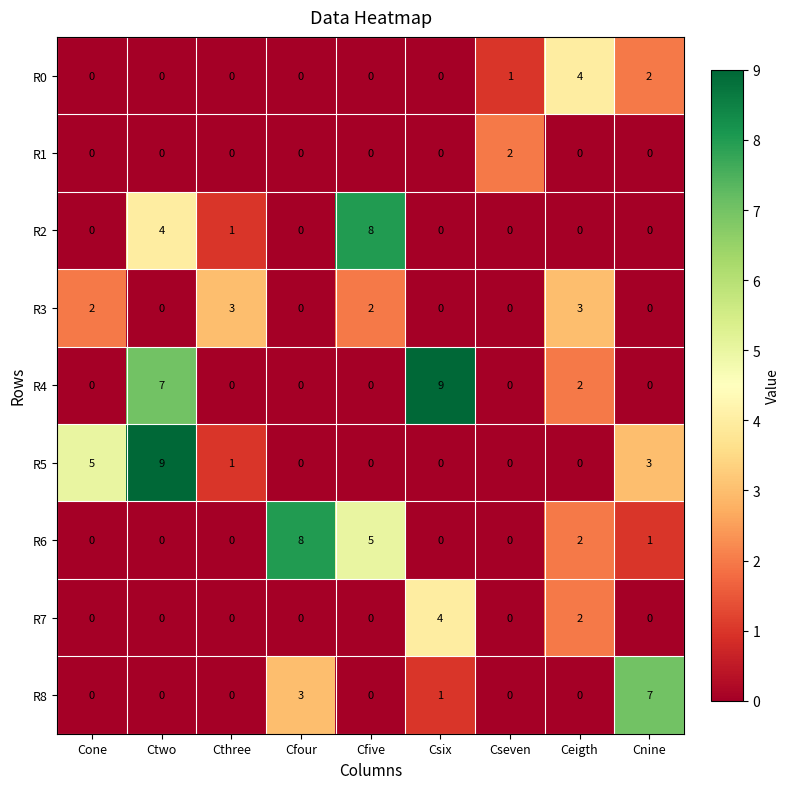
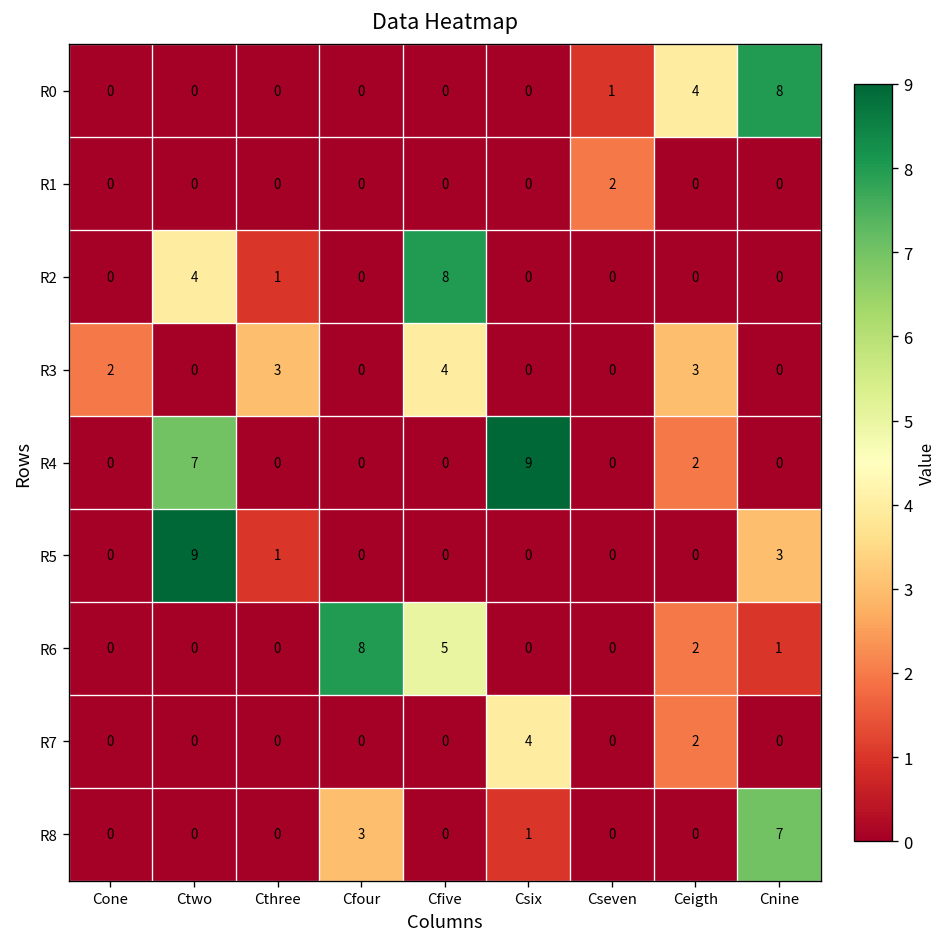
  {
    "R0": {
      "Cone": 0,
      "Ctwo": 0,
      "Cthree": 0,
      "Cfour": 0,
      "Cfive": 0,
      "Csix": 0,
      "Cseven": 1,
      "Ceigth": 4,
-     "Cnine": 2
+     "Cnine": 8
    },
    "R1": {
      "Cone": 0,
      "Ctwo": 0,
      "Cthree": 0,
      "Cfour": 0,
      "Cfive": 0,
      "Csix": 0,
      "Cseven": 2,
      "Ceigth": 0,
      "Cnine": 0
    },
    "R2": {
      "Cone": 0,
      "Ctwo": 4,
      "Cthree": 1,
      "Cfour": 0,
      "Cfive": 8,
      "Csix": 0,
      "Cseven": 0,
      "Ceigth": 0,
      "Cnine": 0
    },
    "R3": {
      "Cone": 2,
      "Ctwo": 0,
      "Cthree": 3,
      "Cfour": 0,
-     "Cfive": 2,
+     "Cfive": 4,
      "Csix": 0,
      "Cseven": 0,
      "Ceigth": 3,
      "Cnine": 0
    },
    "R4": {
      "Cone": 0,
      "Ctwo": 7,
      "Cthree": 0,
      "Cfour": 0,
      "Cfive": 0,
      "Csix": 9,
      "Cseven": 0,
      "Ceigth": 2,
      "Cnine": 0
    },
    "R5": {
-     "Cone": 5,
+     "Cone": 0,
      "Ctwo": 9,
      "Cthree": 1,
      "Cfour": 0,
      "Cfive": 0,
      "Csix": 0,
      "Cseven": 0,
      "Ceigth": 0,
      "Cnine": 3
    },
    "R6": {
      "Cone": 0,
      "Ctwo": 0,
      "Cthree": 0,
      "Cfour": 8,
      "Cfive": 5,
      "Csix": 0,
      "Cseven": 0,
      "Ceigth": 2,
      "Cnine": 1
    },
    "R7": {
      "Cone": 0,
      "Ctwo": 0,
      "Cthree": 0,
      "Cfour": 0,
      "Cfive": 0,
      "Csix": 4,
      "Cseven": 0,
      "Ceigth": 2,
      "Cnine": 0
    },
    "R8": {
      "Cone": 0,
      "Ctwo": 0,
      "Cthree": 0,
      "Cfour": 3,
      "Cfive": 0,
      "Csix": 1,
      "Cseven": 0,
      "Ceigth": 0,
      "Cnine": 7
    }
  }
